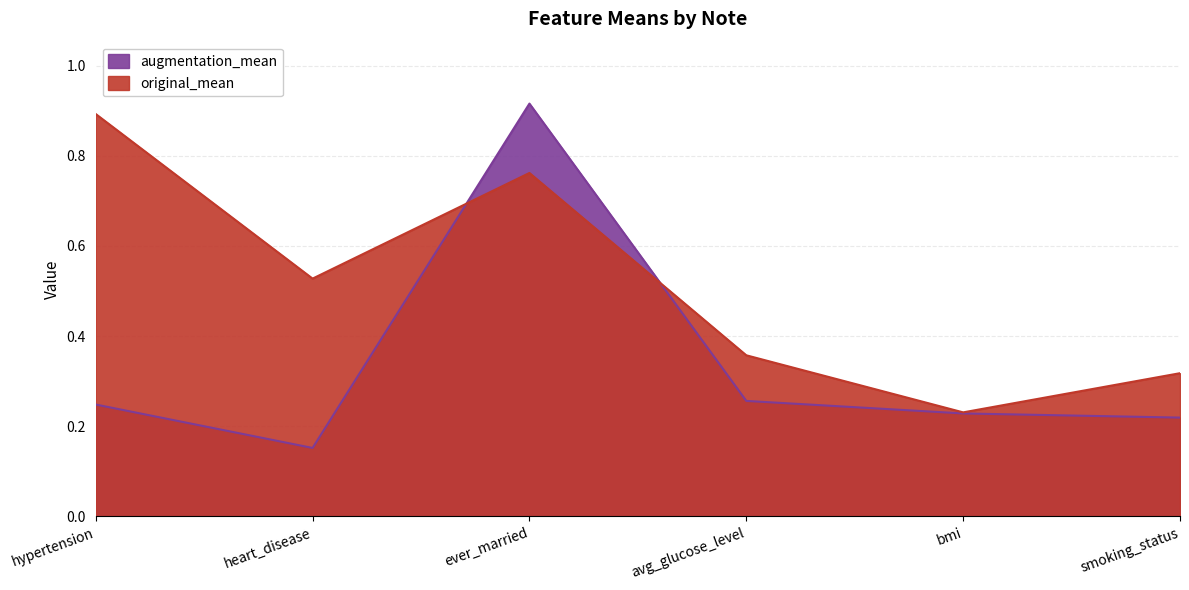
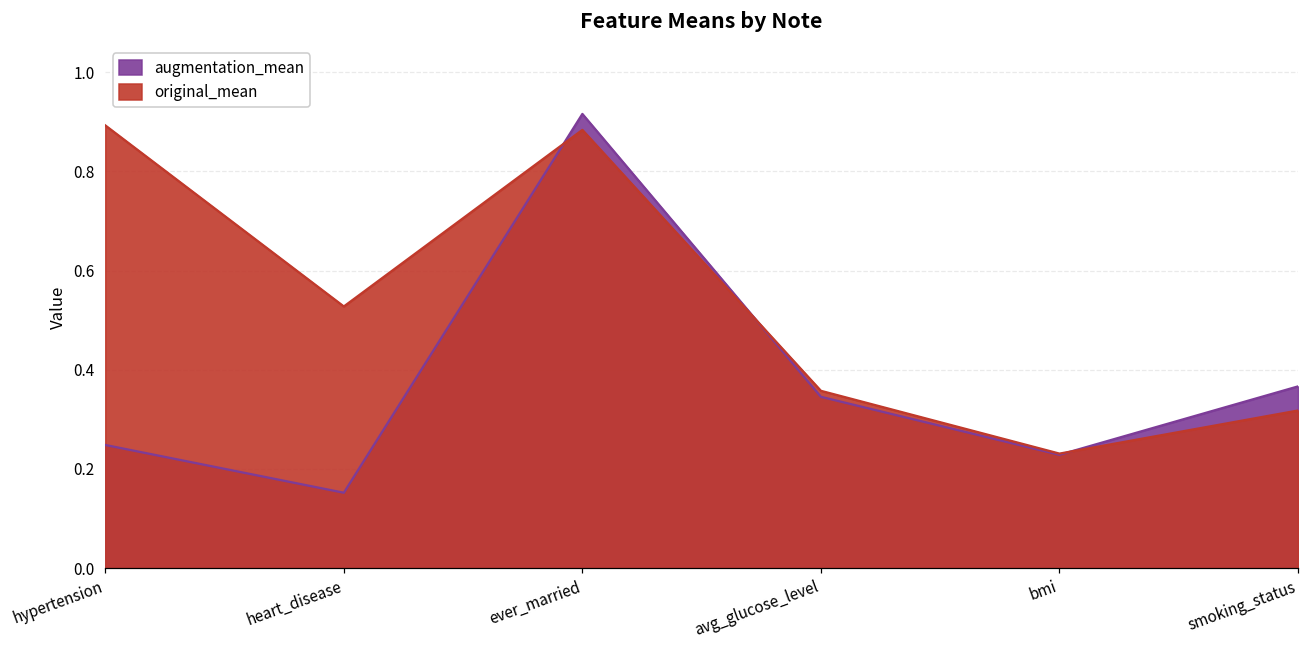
  {
    "augmentation_mean": {
      "hypertension": 0.25,
      "heart_disease": 0.15,
      "ever_married": 0.92,
-     "avg_glucose_level": 0.26,
-     "smoking_status": 0.22
+     "avg_glucose_level": 0.35,
+     "smoking_status": 0.37
    },
    "original_mean": {
      "hypertension": 0.89,
      "heart_disease": 0.53,
-     "ever_married": 0.76,
+     "ever_married": 0.88,
      "avg_glucose_level": 0.36,
      "smoking_status": 0.32
    }
  }
